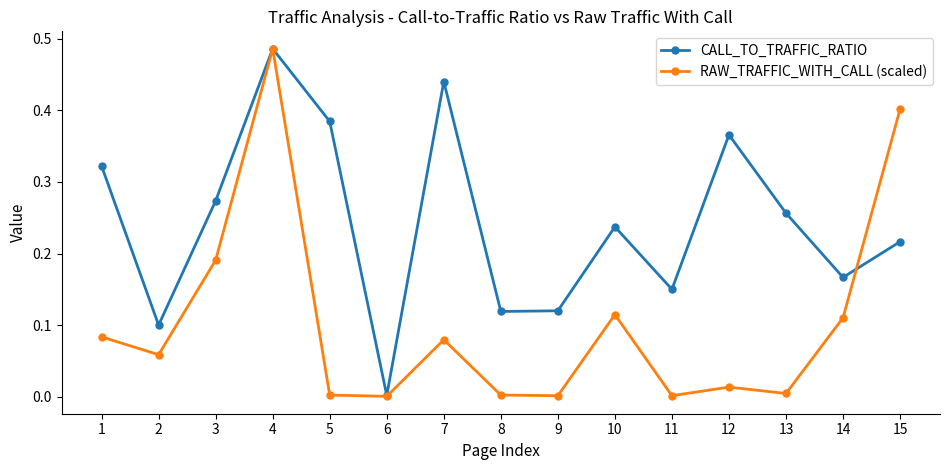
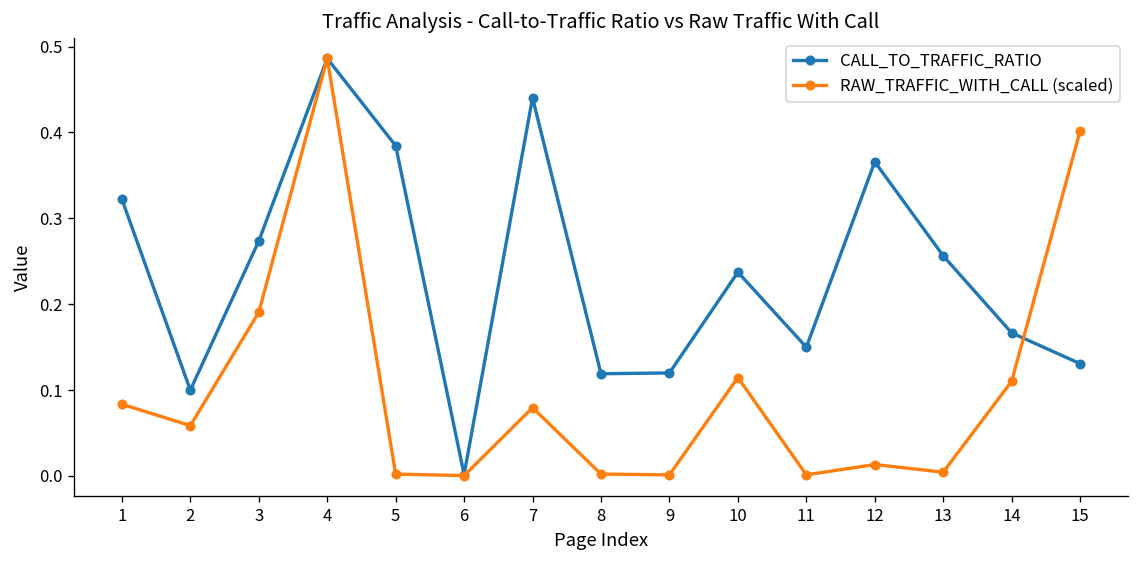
  {
    "CALL_TO_TRAFFIC_RATIO": {
      "1": 0.32,
      "2": 0.10,
      "3": 0.27,
      "5": 0.38,
      "7": 0.44,
      "8": 0.12,
      "9": 0.12,
      "10": 0.24,
      "11": 0.15,
      "12": 0.37,
      "13": 0.26,
      "14": 0.17,
-     "15": 0.22
+     "15": 0.13
    },
    "RAW_TRAFFIC_WITH_CALL (scaled)": {
      "1": 0.08,
      "2": 0.06,
      "3": 0.19,
      "5": 0.00,
      "7": 0.08,
      "8": 0.00,
      "9": 0.00,
      "10": 0.11,
      "11": 0.00,
      "12": 0.01,
      "13": 0.00,
      "14": 0.11,
      "15": 0.40
    }
  }
